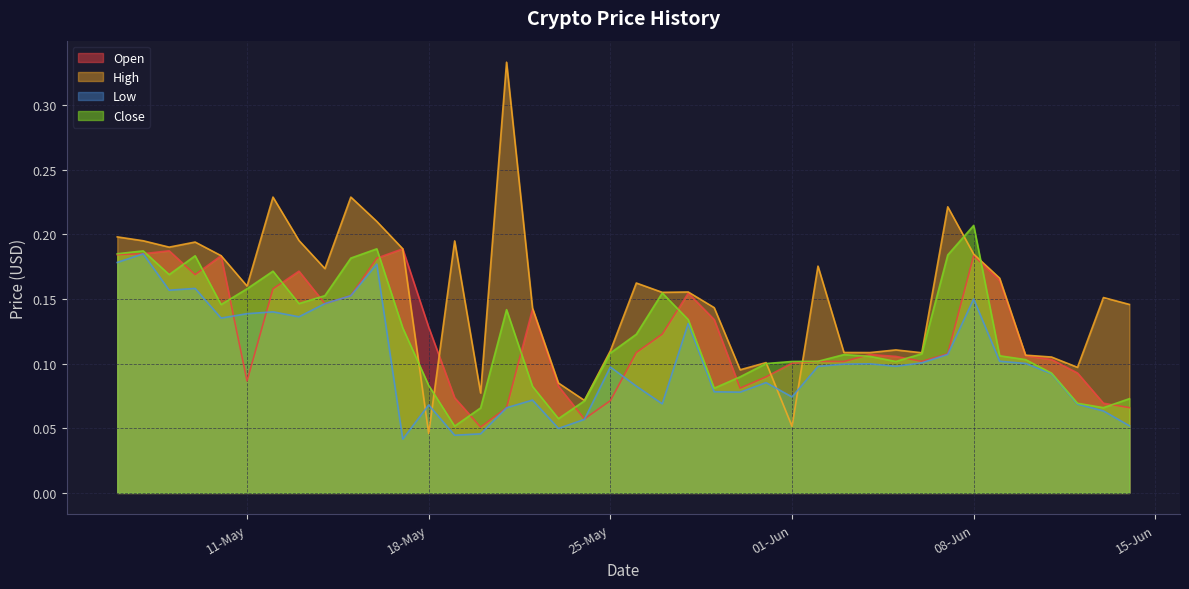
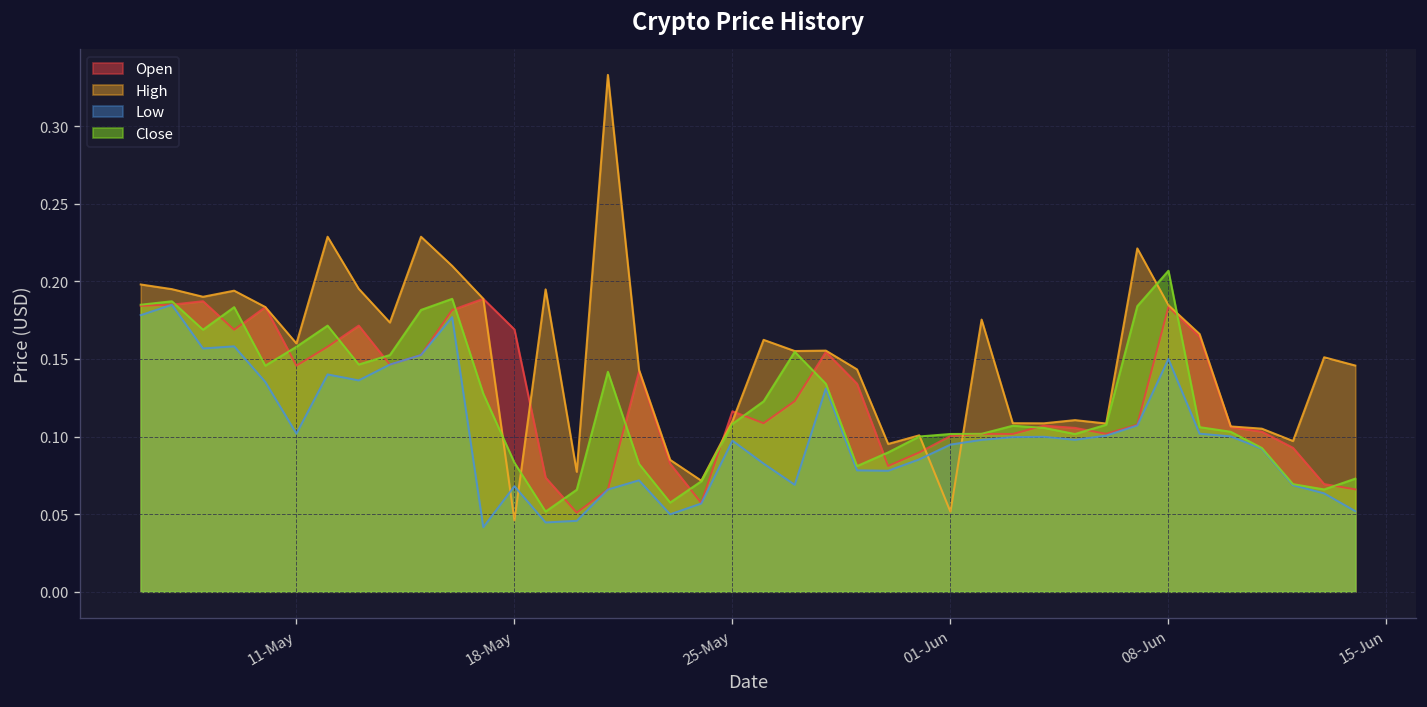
  {
    "Open": {
-     "11-May": 0.087,
-     "18-May": 0.128,
-     "25-May": 0.071
+     "11-May": 0.146,
+     "18-May": 0.169,
+     "25-May": 0.116
    },
    "High": {
      "11-May": 0.160,
      "18-May": 0.046,
      "01-Jun": 0.052
    },
    "Low": {
-     "11-May": 0.139,
+     "11-May": 0.102,
      "18-May": 0.068,
      "25-May": 0.097,
-     "01-Jun": 0.074,
+     "01-Jun": 0.095,
      "08-Jun": 0.150
    },
    "Close": {
      "11-May": 0.158,
      "18-May": 0.083,
      "08-Jun": 0.207
    }
  }
